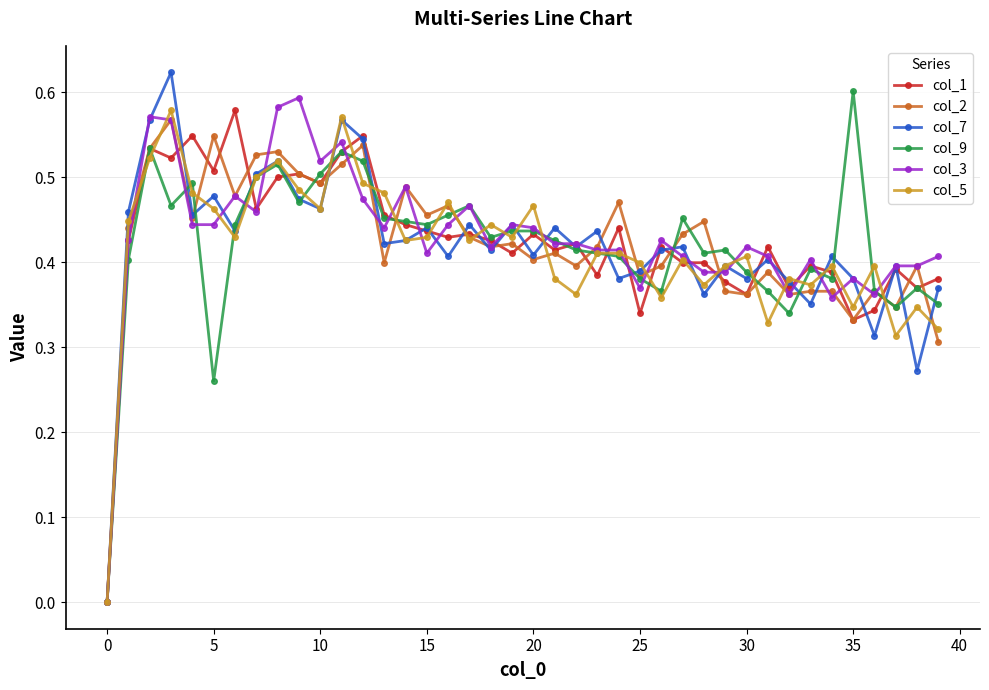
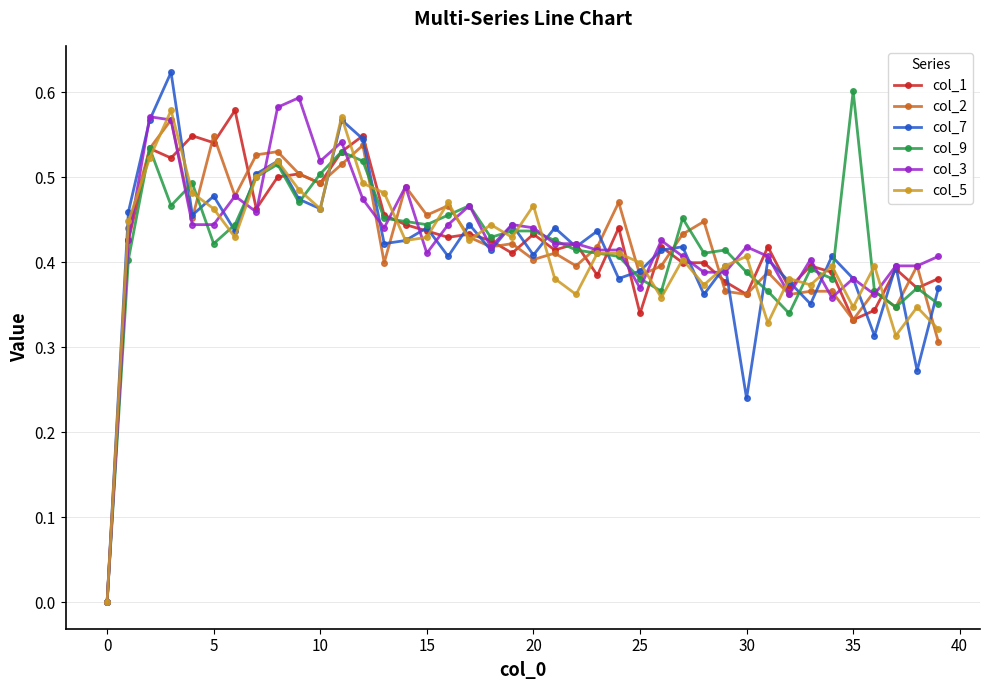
  {
    "col_1": {
-     "5": 0.51,
+     "5": 0.54,
      "15": 0.44,
      "20": 0.43,
      "25": 0.34
    },
    "col_7": {
      "5": 0.48,
      "15": 0.44,
      "20": 0.41,
      "25": 0.39,
-     "30": 0.38
+     "30": 0.24
    },
    "col_9": {
-     "5": 0.26,
+     "5": 0.42,
      "10": 0.50,
      "15": 0.44,
      "20": 0.44,
      "25": 0.38,
      "30": 0.39,
      "35": 0.60
    },
    "col_3": {
      "5": 0.44,
      "10": 0.52,
      "15": 0.41,
      "20": 0.44,
      "25": 0.37,
      "30": 0.42
    }
  }
